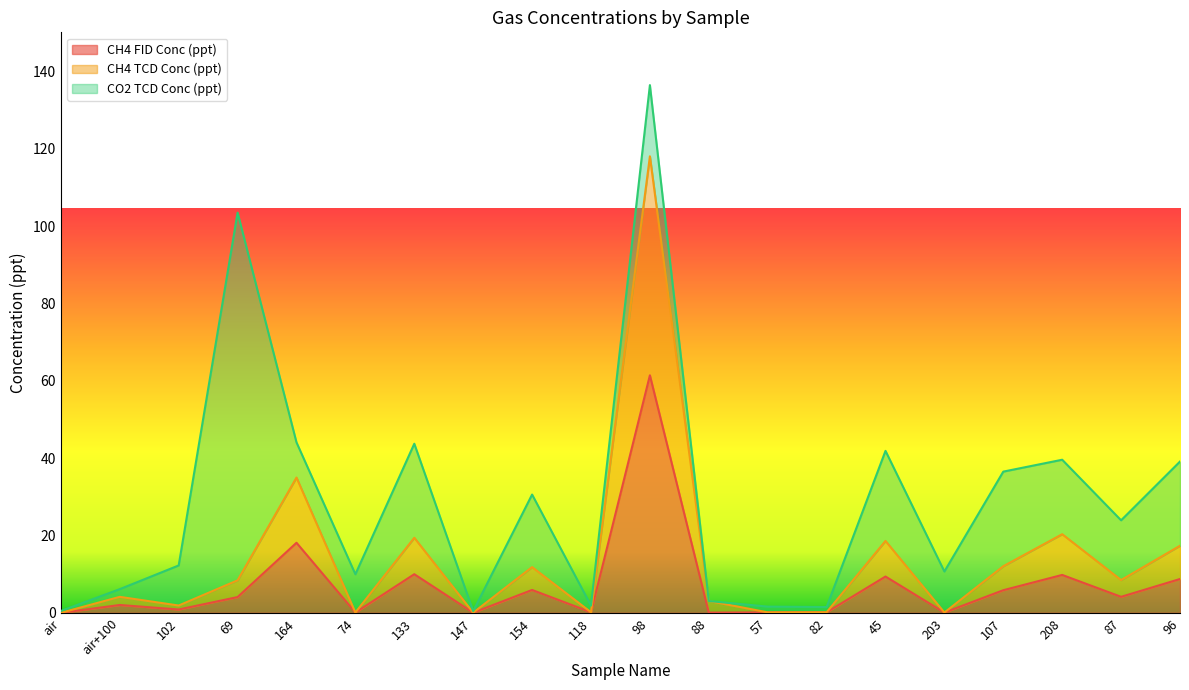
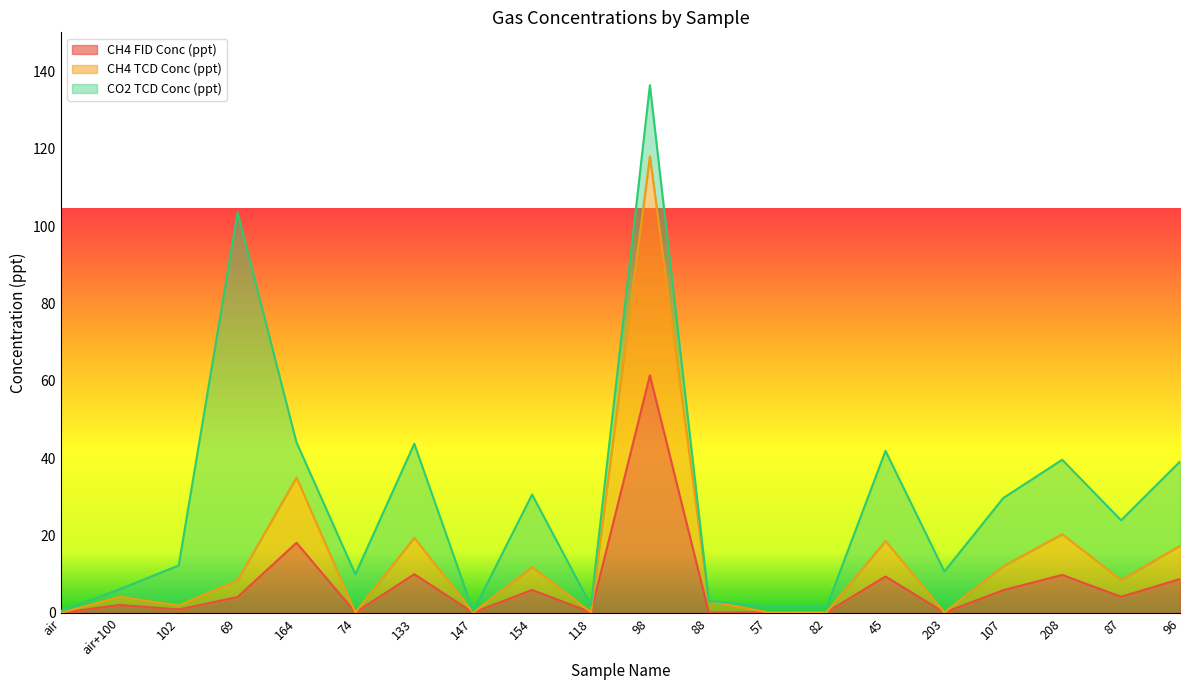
  {
    "CH4 FID Conc (ppt)": {
      "air+100": 2,
      "102": 1,
      "69": 4,
      "164": 18,
      "133": 10,
      "154": 6,
      "98": 61,
      "88": 0,
      "45": 9,
      "107": 6,
      "208": 10,
      "87": 4,
      "96": 9
    },
    "CH4 TCD Conc (ppt)": {
      "air+100": 2,
      "102": 1,
      "69": 4,
      "164": 17,
      "133": 9,
      "154": 6,
      "98": 57,
      "45": 9,
      "107": 6,
      "208": 11,
      "87": 4,
      "96": 9
    },
    "CO2 TCD Conc (ppt)": {
      "air+100": 2,
      "102": 10,
      "69": 95,
      "164": 9,
      "74": 10,
      "133": 24,
      "154": 19,
      "118": 2,
      "98": 18,
      "57": 1,
      "82": 1,
      "45": 23,
      "203": 11,
-     "107": 24,
+     "107": 18,
      "208": 19,
      "87": 15,
      "96": 22
    }
  }
